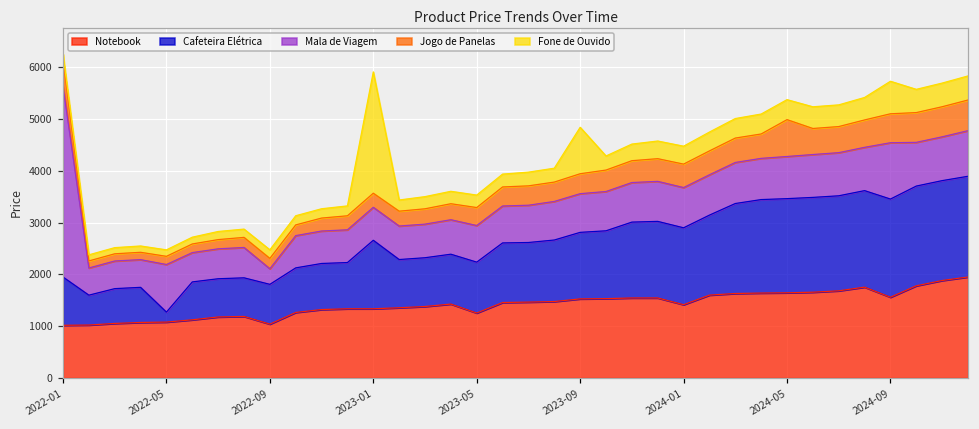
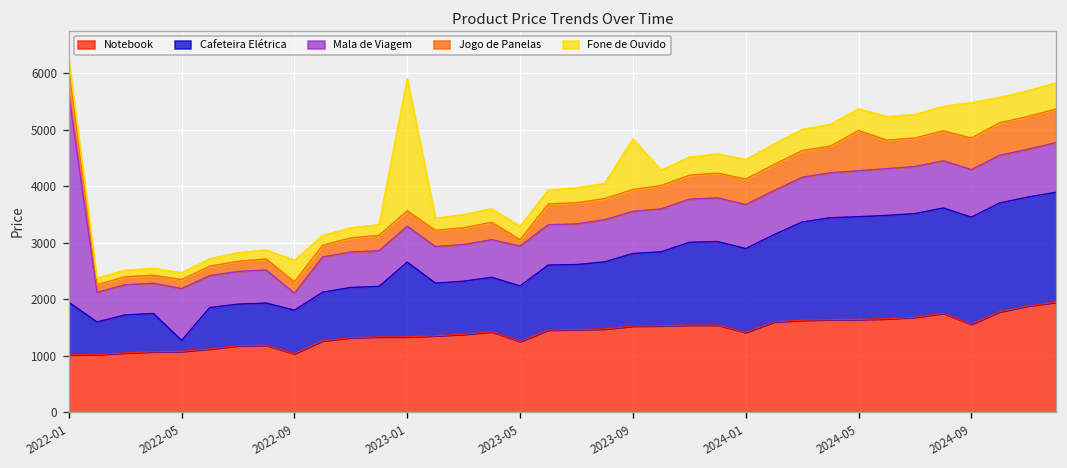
  {
    "Notebook": {
      "2022-01": 1000,
      "2022-05": 1100,
      "2022-09": 1000,
      "2023-01": 1300,
      "2023-05": 1300,
      "2023-09": 1500,
      "2024-01": 1400,
      "2024-05": 1600,
      "2024-09": 1600
    },
    "Cafeteira Elétrica": {
      "2022-01": 900,
      "2022-05": 200,
      "2022-09": 800,
      "2023-01": 1300,
      "2023-05": 1000,
      "2023-09": 1300,
      "2024-01": 1500,
      "2024-05": 1800,
      "2024-09": 1900
    },
    "Mala de Viagem": {
      "2022-01": 3700,
      "2022-05": 900,
      "2022-09": 300,
      "2023-01": 600,
      "2023-05": 700,
      "2023-09": 700,
      "2024-01": 800,
      "2024-05": 800,
-     "2024-09": 1100
+     "2024-09": 800
    },
    "Jogo de Panelas": {
      "2022-01": 500,
      "2022-05": 200,
      "2022-09": 200,
      "2023-01": 300,
-     "2023-05": 300,
+     "2023-05": 100,
      "2023-09": 400,
      "2024-01": 500,
      "2024-05": 700,
      "2024-09": 600
    },
    "Fone de Ouvido": {
      "2022-01": 100,
      "2022-05": 100,
-     "2022-09": 200,
+     "2022-09": 400,
      "2023-01": 2300,
      "2023-05": 200,
      "2023-09": 900,
      "2024-01": 300,
      "2024-05": 400,
      "2024-09": 600
    }
  }
